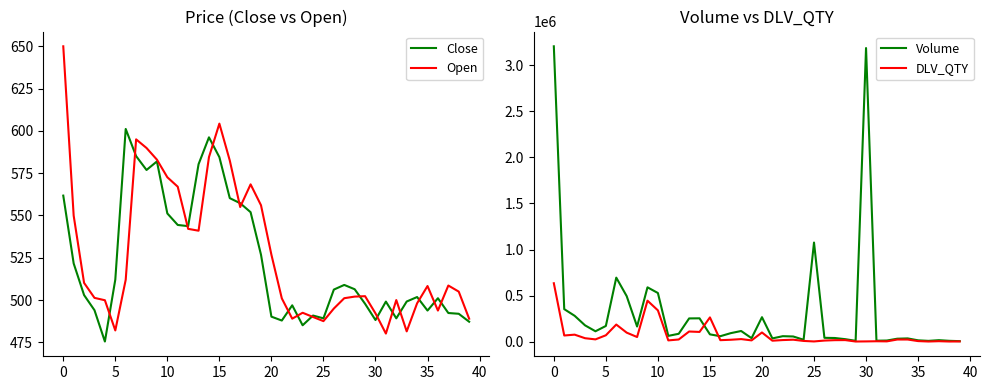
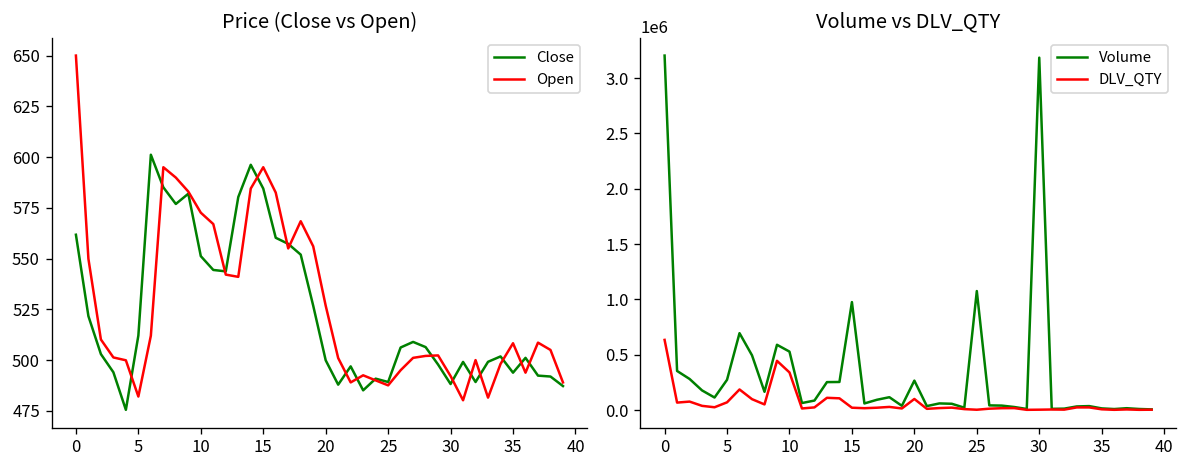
  {
    "Price (Close vs Open)": {
      "Close": {
        "0": 562,
        "5": 512,
        "10": 551,
        "15": 585,
-       "20": 490,
+       "20": 500,
        "25": 489,
        "30": 488,
        "35": 494
      },
      "Open": {
        "0": 650,
        "5": 482,
        "10": 573,
-       "15": 604,
+       "15": 595,
        "20": 527,
        "25": 488,
        "30": 492,
        "35": 508
      }
    },
    "Volume vs DLV_QTY": {
      "Volume": {
        "0": 3200000,
-       "5": 200000,
+       "5": 300000,
        "10": 500000,
-       "15": 100000,
+       "15": 1000000,
        "20": 300000,
        "25": 1100000,
        "30": 3200000
      },
      "DLV_QTY": {
        "0": 600000,
        "5": 100000,
        "10": 300000,
-       "15": 300000,
+       "15": 0,
        "20": 100000,
        "25": 0,
        "30": 0
      }
    }
  }
